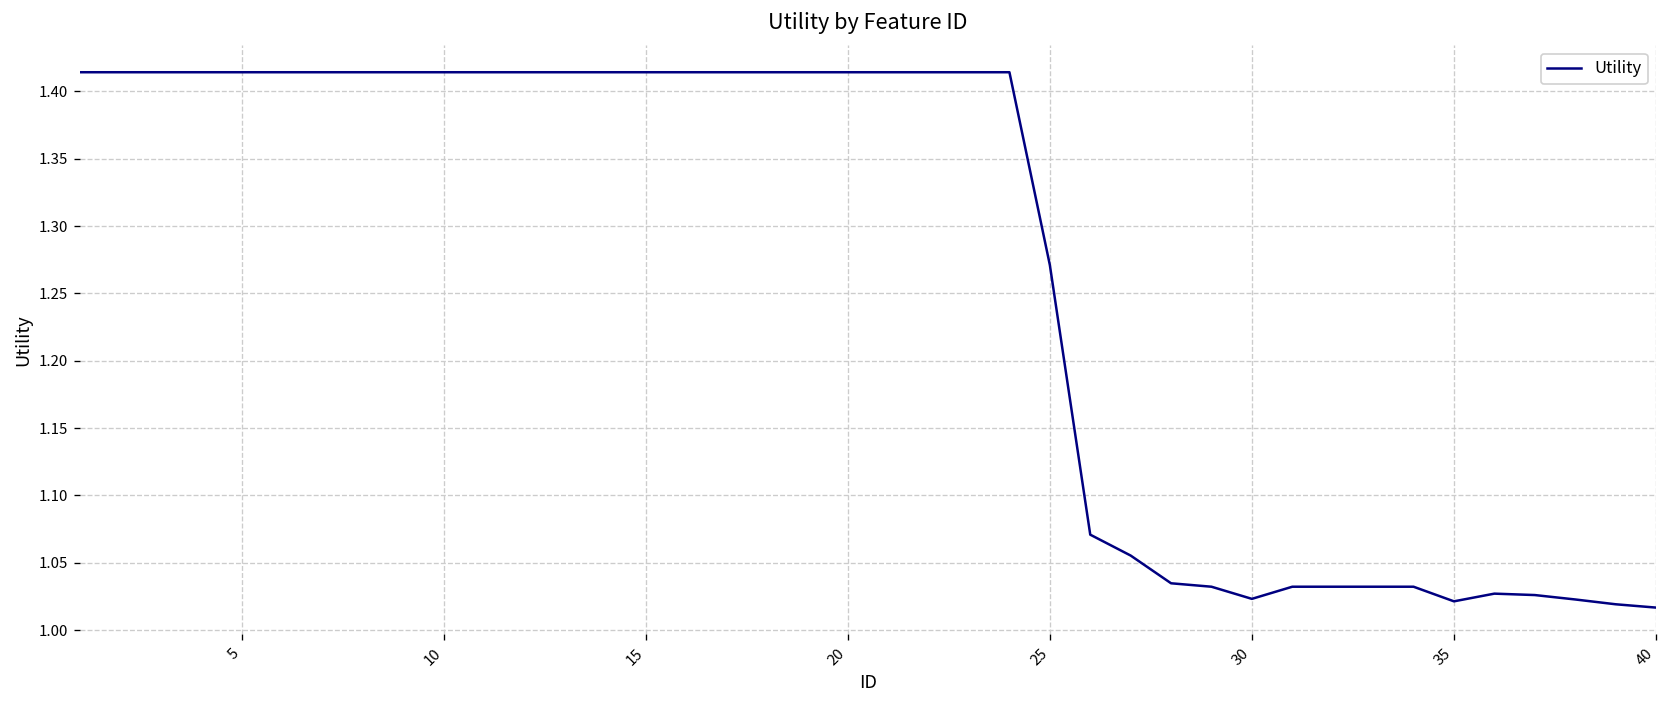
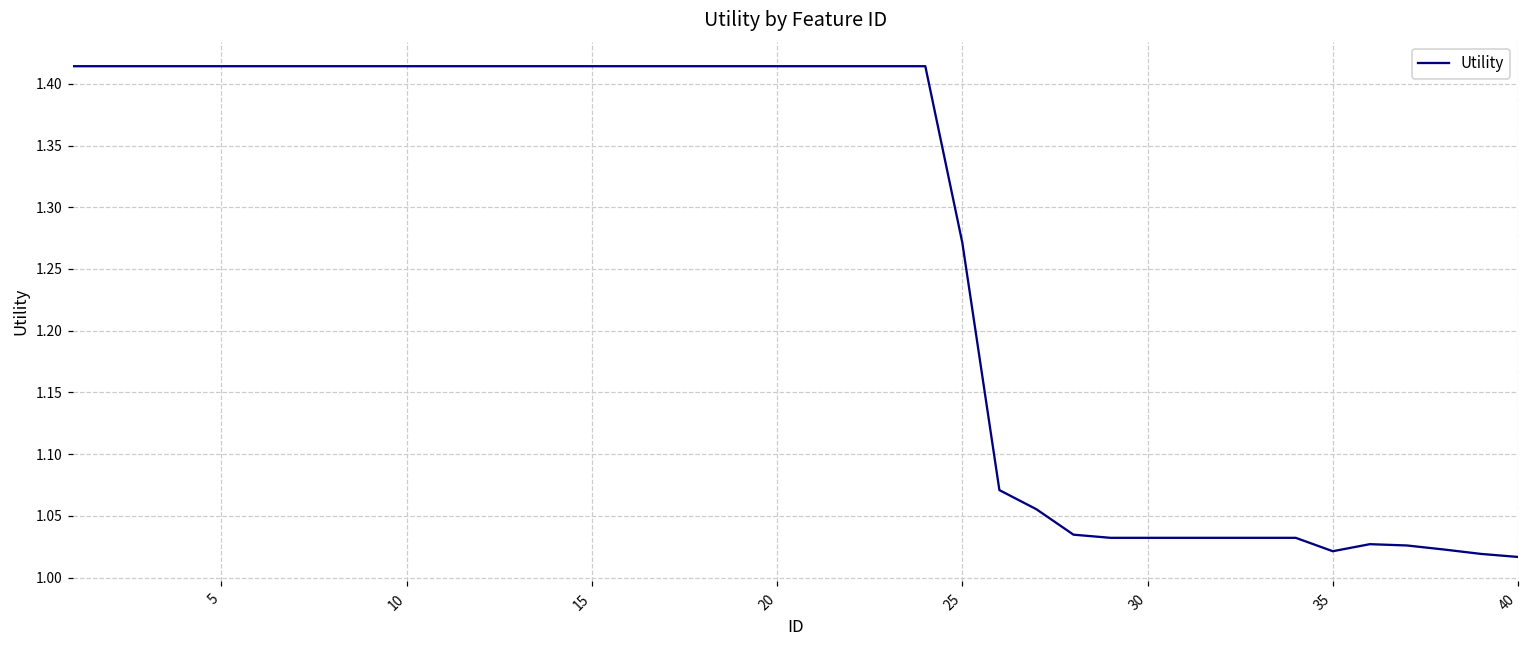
  {
    "5": 1.414,
    "10": 1.414,
    "15": 1.414,
    "20": 1.414,
    "25": 1.271,
-   "30": 1.023,
+   "30": 1.032,
    "35": 1.021,
    "40": 1.017
  }
